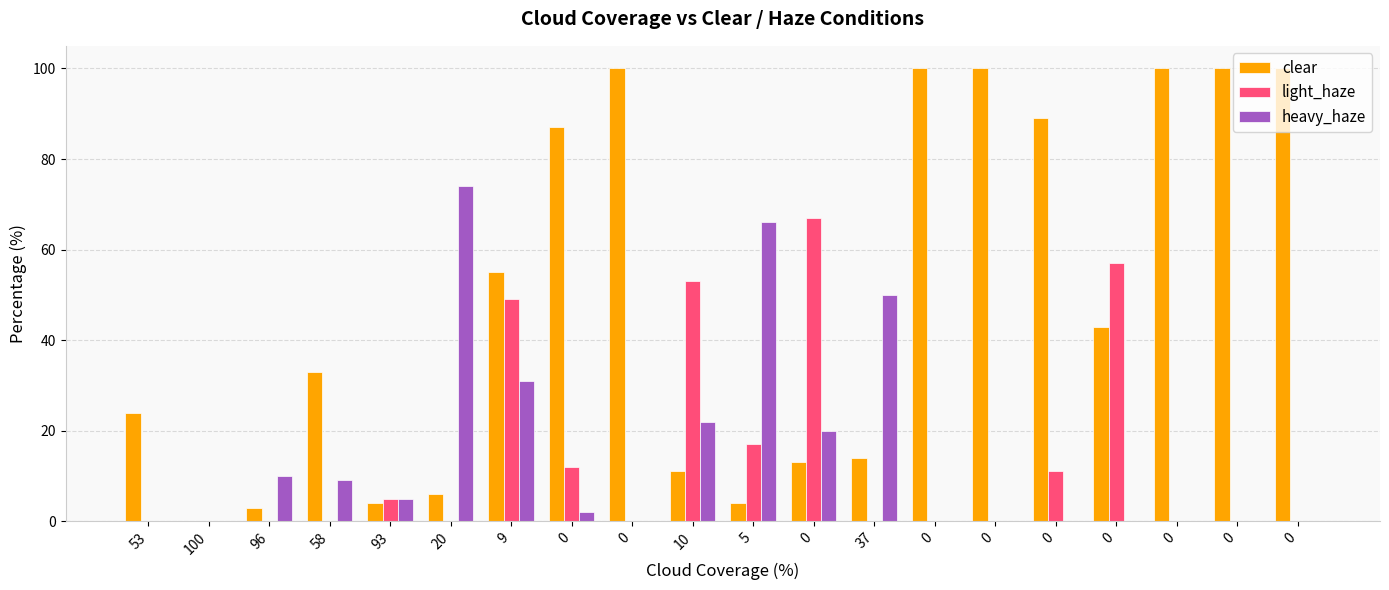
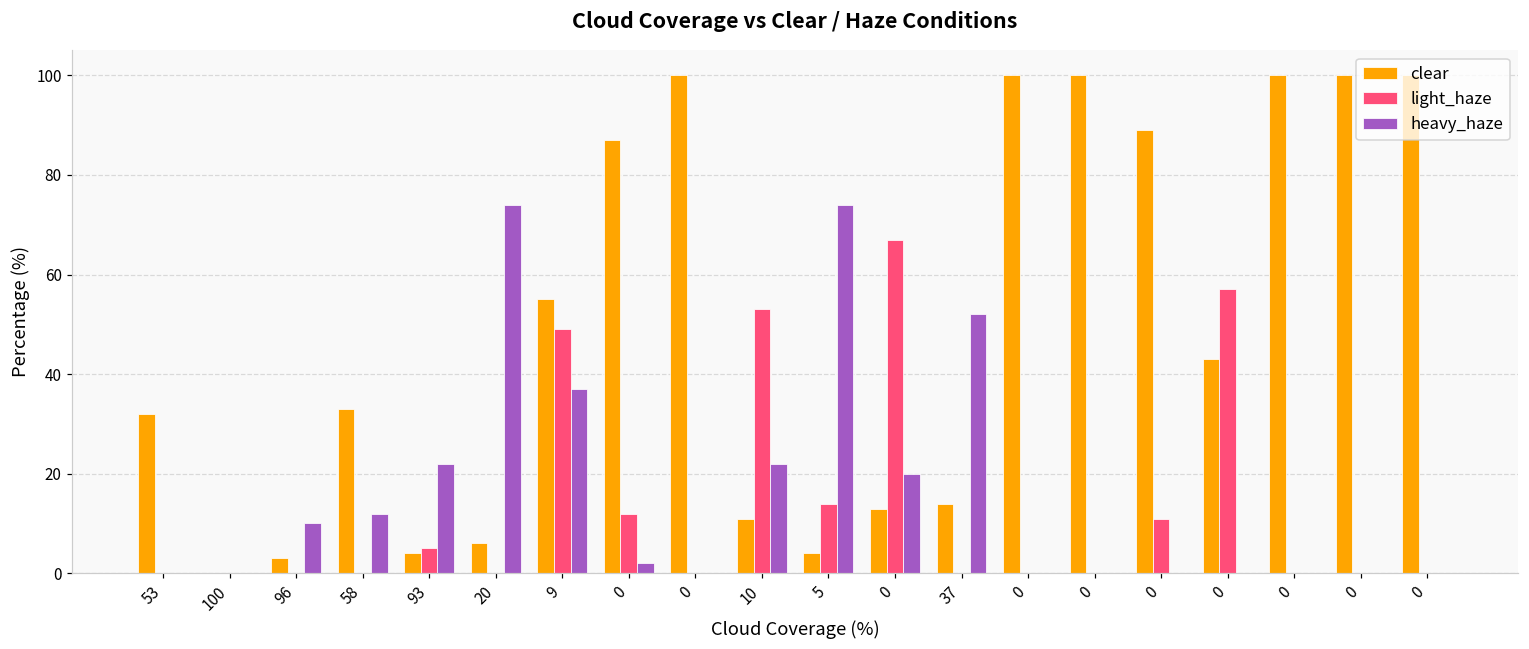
  {
    "clear": {
-     "53": 24,
+     "53": 32,
      "100": 0,
      "96": 3,
      "58": 33,
      "93": 4,
      "20": 6,
      "9": 55,
      "10": 11,
      "5": 4,
      "37": 14
    },
    "light_haze": {
      "53": 0,
      "100": 0,
      "96": 0,
      "58": 0,
      "93": 5,
      "20": 0,
      "9": 49,
      "10": 53,
-     "5": 17,
+     "5": 14,
      "37": 0
    },
    "heavy_haze": {
      "53": 0,
      "100": 0,
      "96": 10,
-     "58": 9,
-     "93": 5,
+     "58": 12,
+     "93": 22,
      "20": 74,
-     "9": 31,
+     "9": 37,
      "10": 22,
-     "5": 66,
-     "37": 50
+     "5": 74,
+     "37": 52
    }
  }
